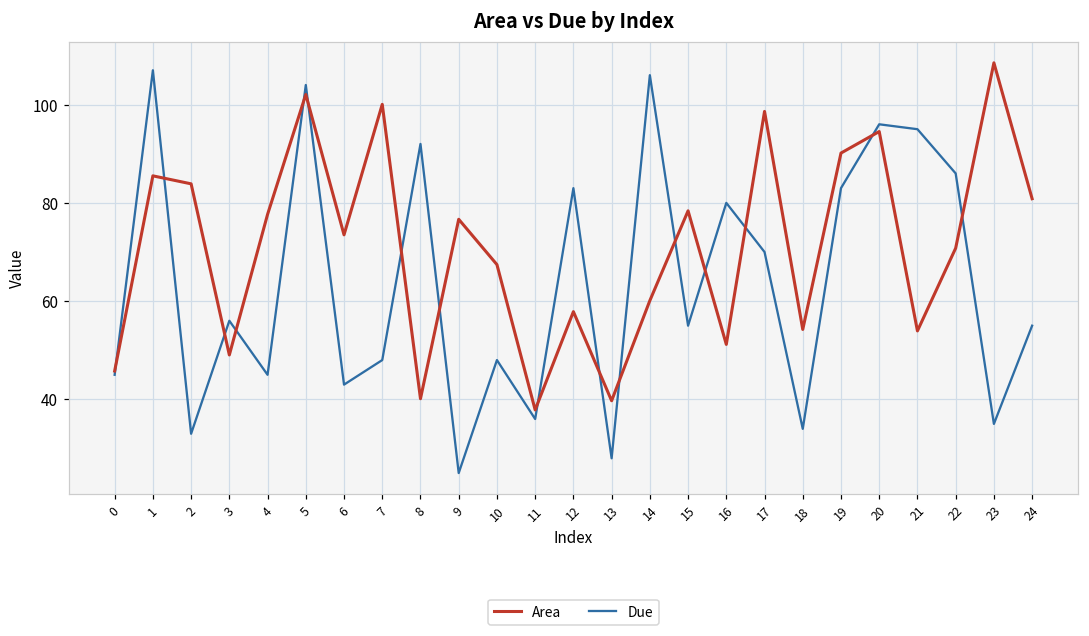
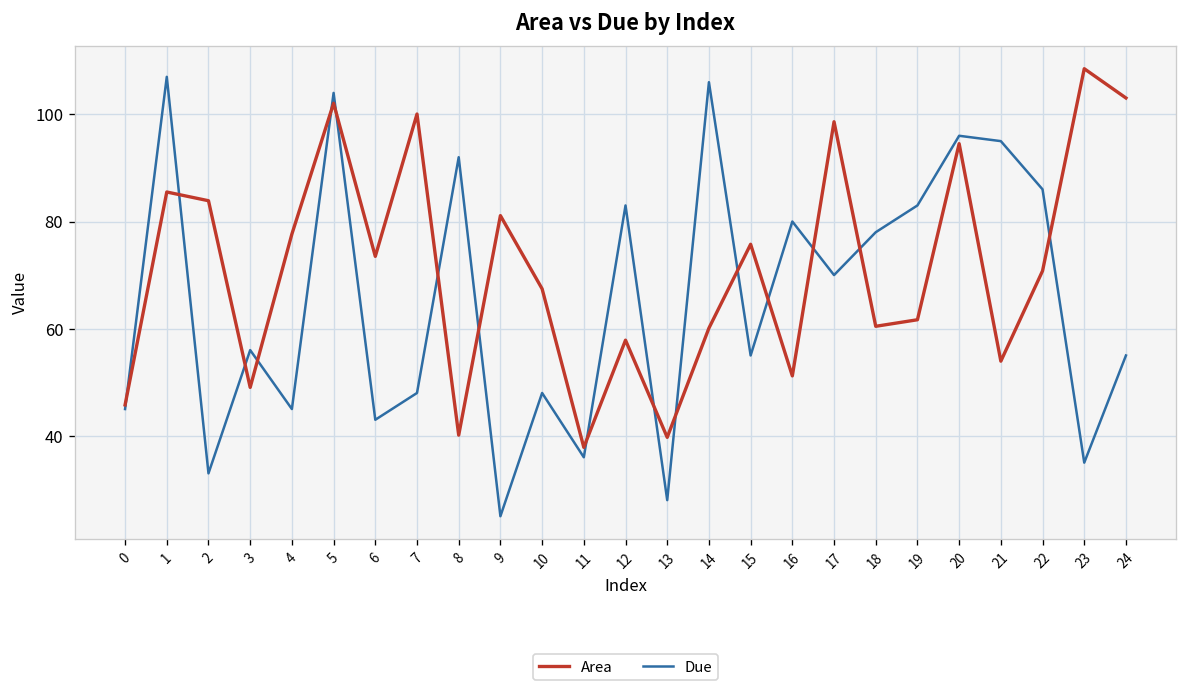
  {
    "Area": {
      "0": 46,
      "1": 86,
      "2": 84,
      "3": 49,
      "4": 78,
      "5": 102,
      "6": 73,
      "7": 100,
      "8": 40,
-     "9": 77,
+     "9": 81,
      "10": 67,
      "11": 38,
      "12": 58,
      "13": 40,
      "14": 60,
-     "15": 78,
+     "15": 76,
      "16": 51,
      "17": 99,
-     "18": 54,
-     "19": 90,
+     "18": 60,
+     "19": 62,
      "20": 95,
      "21": 54,
      "22": 71,
      "23": 109,
-     "24": 81
+     "24": 103
    },
    "Due": {
      "0": 45,
      "1": 107,
      "2": 33,
      "3": 56,
      "4": 45,
      "5": 104,
      "6": 43,
      "7": 48,
      "8": 92,
      "9": 25,
      "10": 48,
      "11": 36,
      "12": 83,
      "13": 28,
      "14": 106,
      "15": 55,
      "16": 80,
      "17": 70,
-     "18": 34,
+     "18": 78,
      "19": 83,
      "20": 96,
      "21": 95,
      "22": 86,
      "23": 35,
      "24": 55
    }
  }
